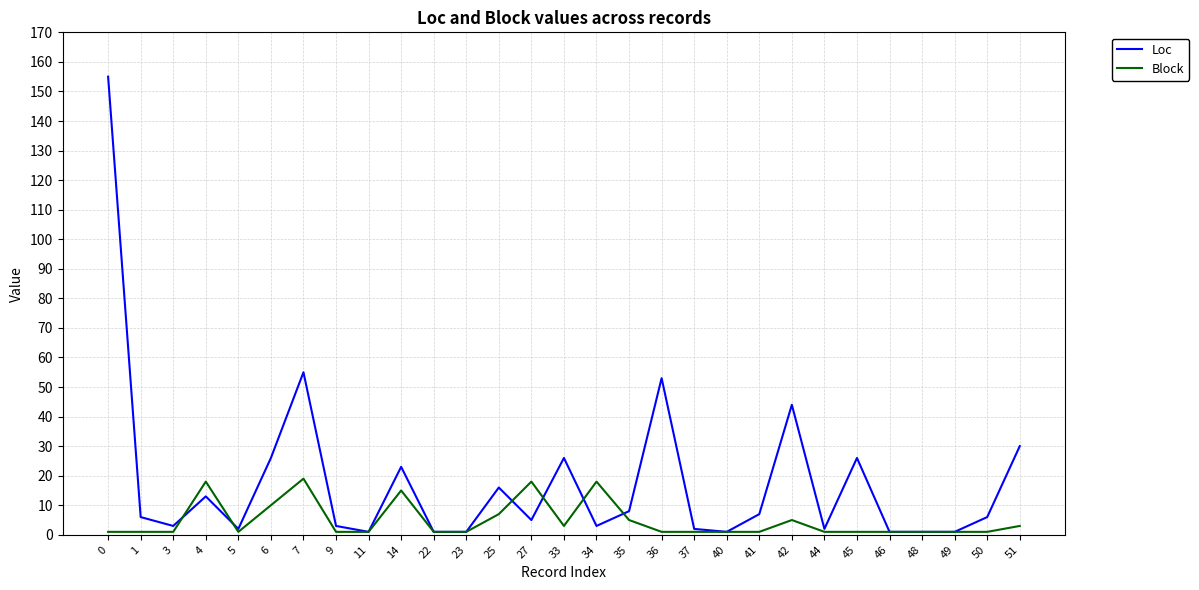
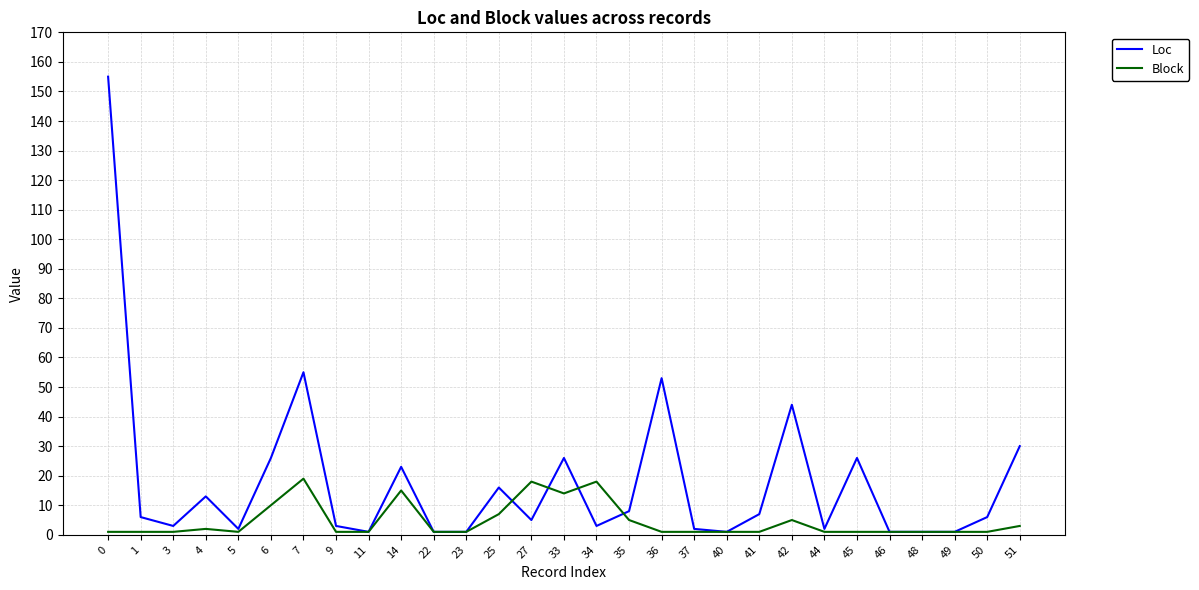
  {
    "Loc": {
      "0": 155,
      "1": 6,
      "3": 3,
      "4": 13,
      "5": 2,
      "6": 26,
      "7": 55,
      "9": 3,
      "14": 23,
      "25": 16,
      "27": 5,
      "33": 26,
      "34": 3,
      "35": 8,
      "36": 53,
      "37": 2,
      "41": 7,
      "42": 44,
      "44": 2,
      "45": 26,
      "50": 6,
      "51": 30
    },
    "Block": {
      "0": 1,
      "1": 1,
      "3": 1,
-     "4": 18,
+     "4": 2,
      "5": 1,
      "6": 10,
      "7": 19,
      "9": 1,
      "14": 15,
      "25": 7,
      "27": 18,
-     "33": 3,
+     "33": 14,
      "34": 18,
      "35": 5,
      "36": 1,
      "37": 1,
      "41": 1,
      "42": 5,
      "44": 1,
      "45": 1,
      "50": 1,
      "51": 3
    }
  }
